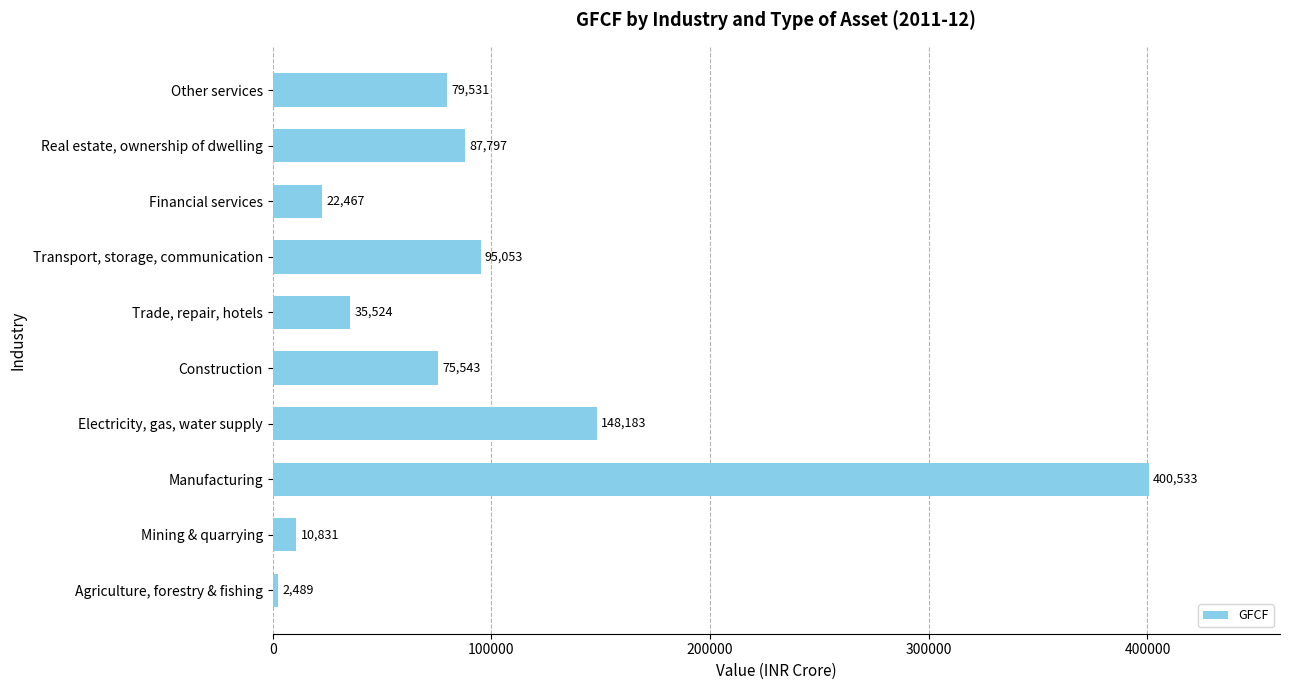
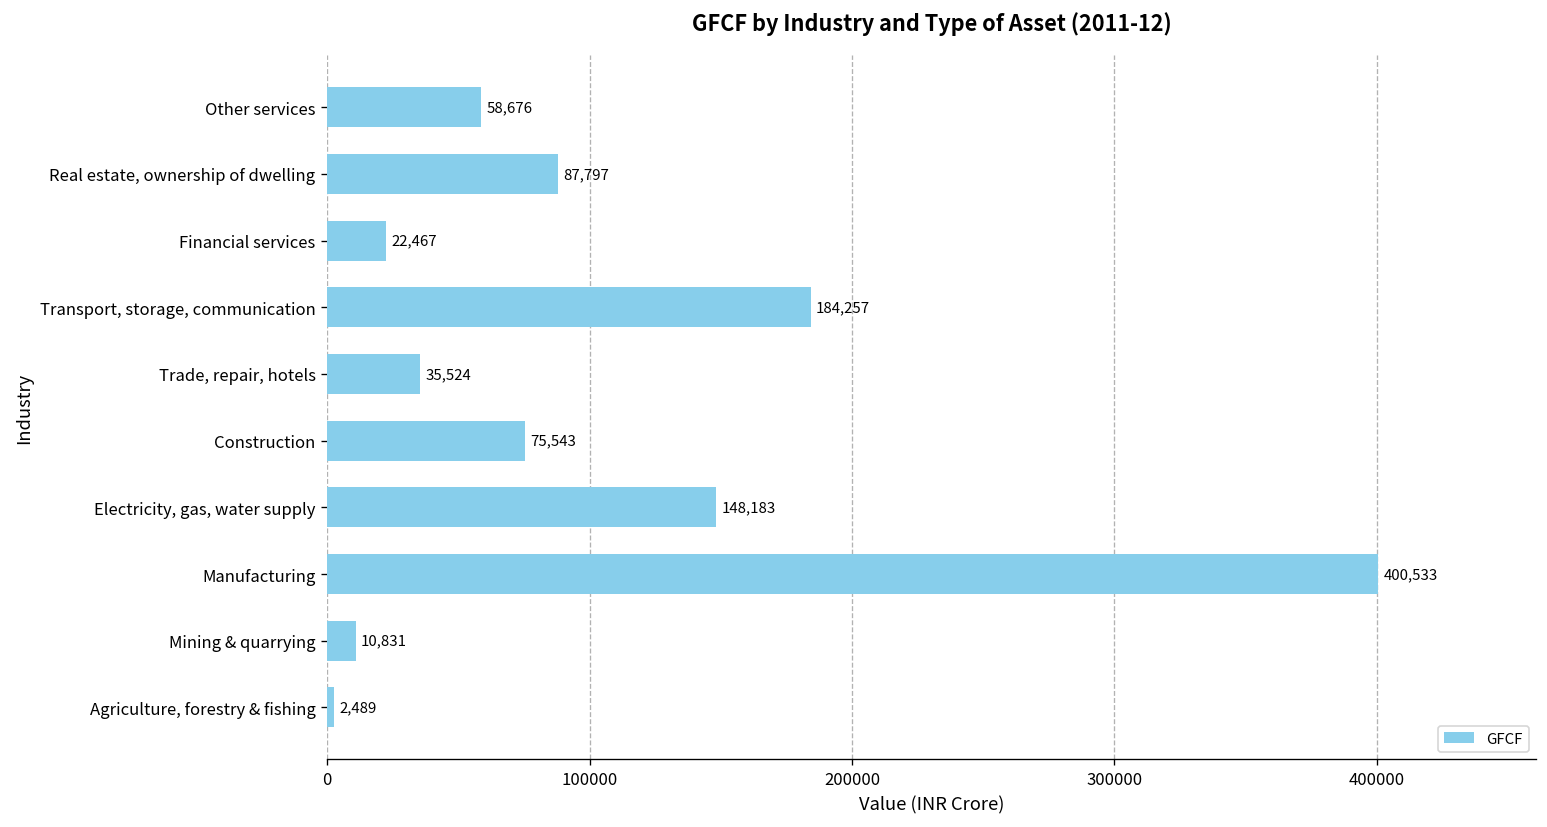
  {
-   "Other services": "79,531",
+   "Other services": "58,676",
    "Real estate, ownership of dwelling": "87,797",
    "Financial services": "22,467",
-   "Transport, storage, communication": "95,053",
+   "Transport, storage, communication": "184,257",
    "Trade, repair, hotels": "35,524",
    "Construction": "75,543",
    "Electricity, gas, water supply": "148,183",
    "Manufacturing": "400,533",
    "Mining & quarrying": "10,831",
    "Agriculture, forestry & fishing": "2,489"
  }
